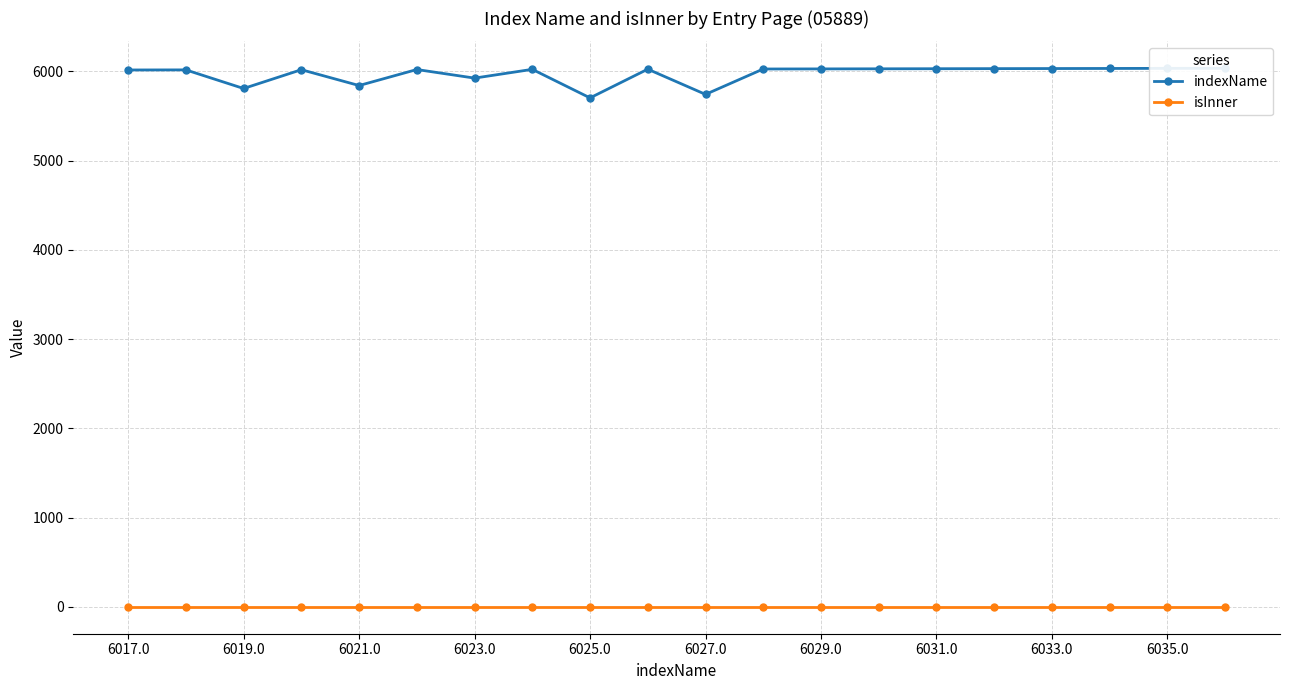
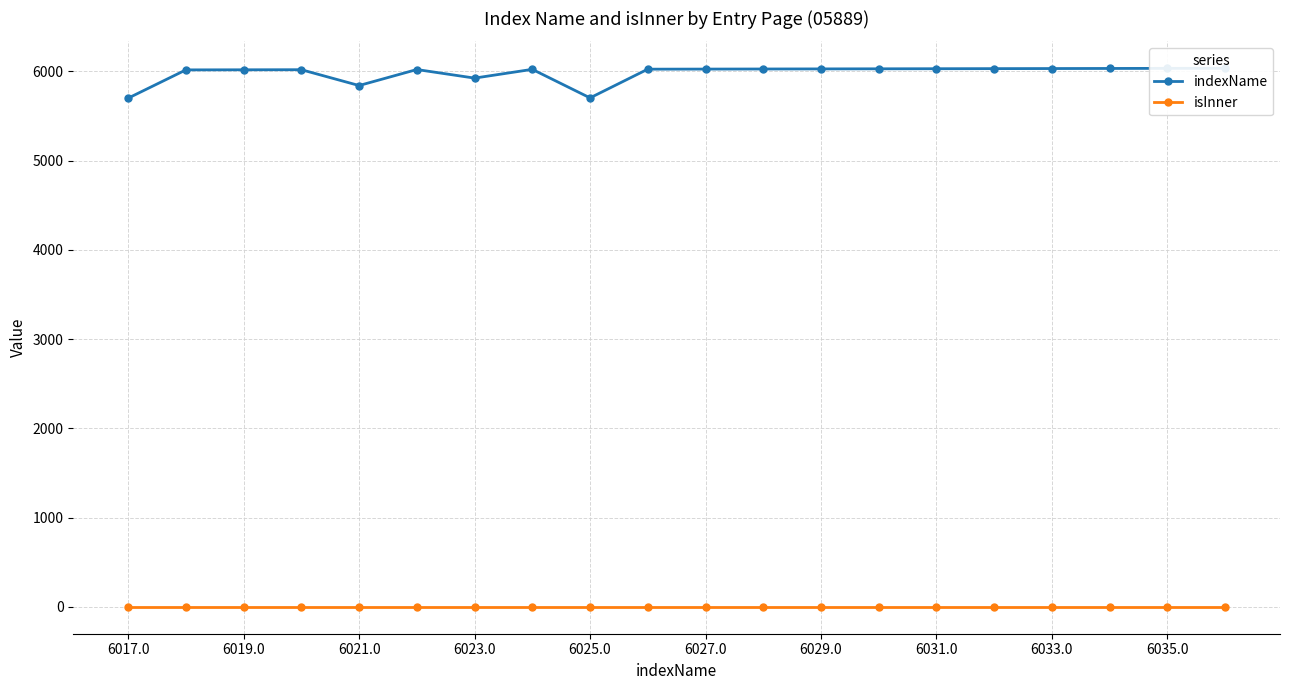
  {
    "indexName": {
-     "6017.0": 6000,
-     "6019.0": 5800,
+     "6017.0": 5700,
+     "6019.0": 6000,
      "6021.0": 5800,
      "6023.0": 5900,
      "6025.0": 5700,
-     "6027.0": 5700,
+     "6027.0": 6000,
      "6029.0": 6000,
      "6031.0": 6000,
      "6033.0": 6000
    },
    "isInner": {
      "6017.0": 0,
      "6019.0": 0,
      "6021.0": 0,
      "6023.0": 0,
      "6025.0": 0,
      "6027.0": 0,
      "6029.0": 0,
      "6031.0": 0,
      "6033.0": 0,
      "6035.0": 0
    }
  }
